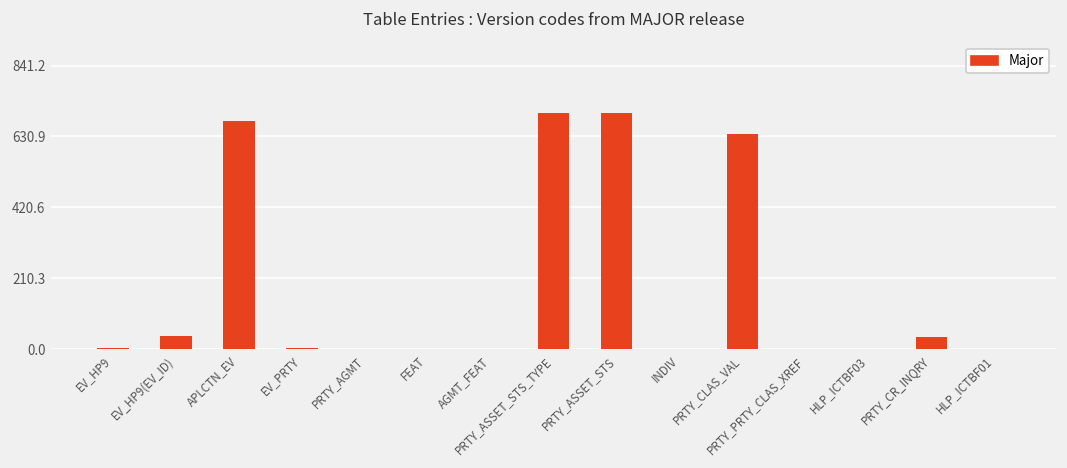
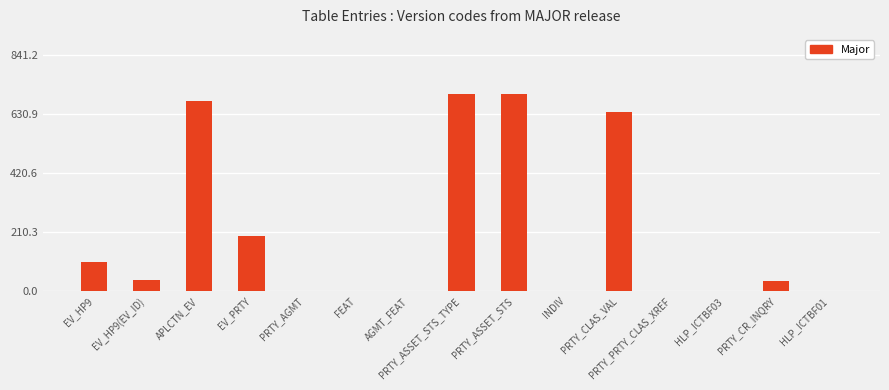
  {
-   "EV_HP9": 0,
+   "EV_HP9": 100,
    "EV_HP9(EV_ID)": 40,
    "APLCTN_EV": 680,
-   "EV_PRTY": 0,
+   "EV_PRTY": 200,
    "PRTY_ASSET_STS_TYPE": 700,
    "PRTY_ASSET_STS": 700,
    "PRTY_CLAS_VAL": 640,
    "PRTY_CR_INQRY": 40
  }
